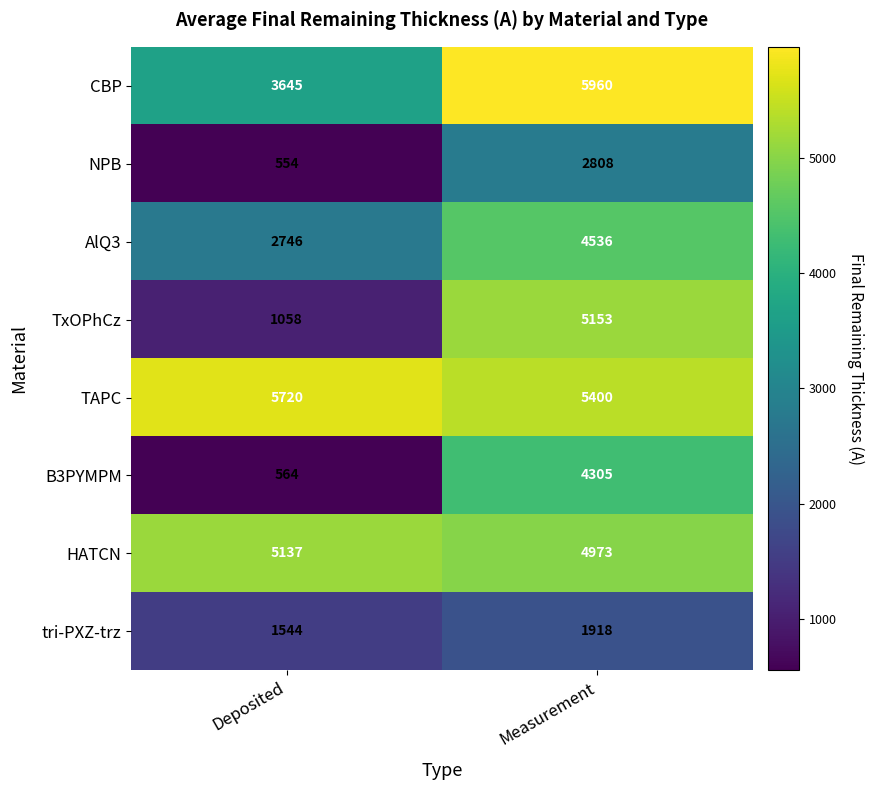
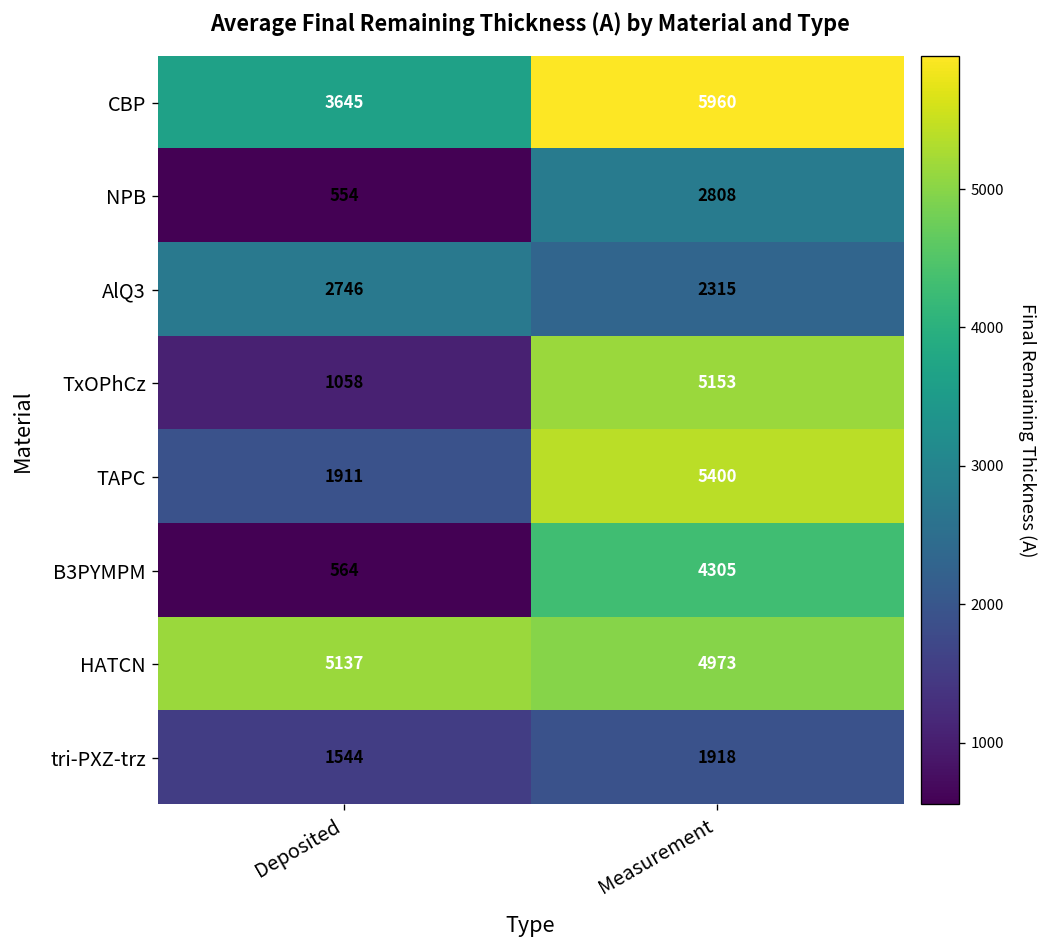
  {
    "CBP": {
      "Deposited": 3645,
      "Measurement": 5960
    },
    "NPB": {
      "Deposited": 554,
      "Measurement": 2808
    },
    "AlQ3": {
      "Deposited": 2746,
-     "Measurement": 4536
+     "Measurement": 2315
    },
    "TxOPhCz": {
      "Deposited": 1058,
      "Measurement": 5153
    },
    "TAPC": {
-     "Deposited": 5720,
+     "Deposited": 1911,
      "Measurement": 5400
    },
    "B3PYMPM": {
      "Deposited": 564,
      "Measurement": 4305
    },
    "HATCN": {
      "Deposited": 5137,
      "Measurement": 4973
    },
    "tri-PXZ-trz": {
      "Deposited": 1544,
      "Measurement": 1918
    }
  }
